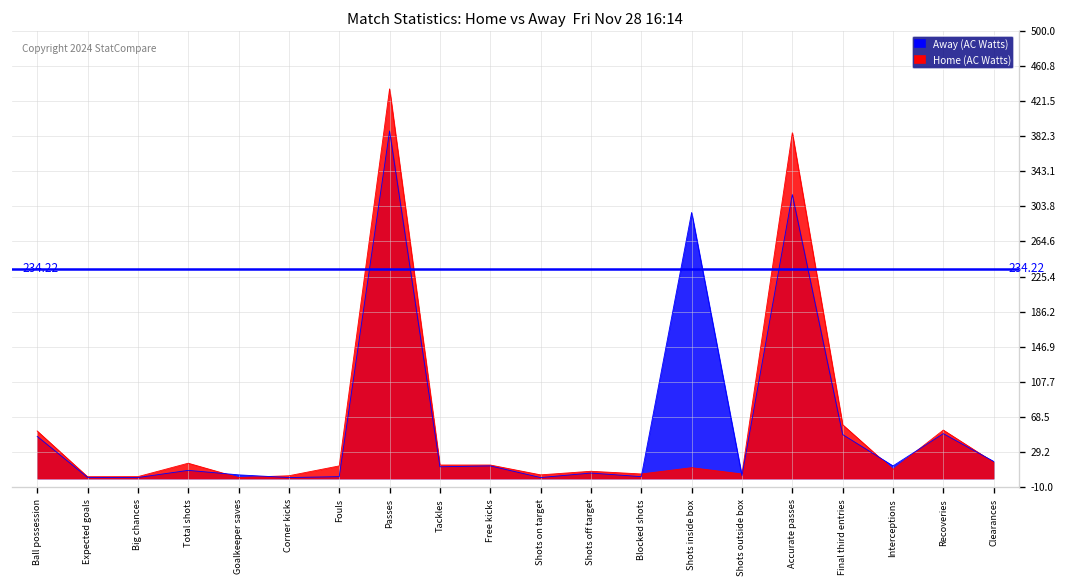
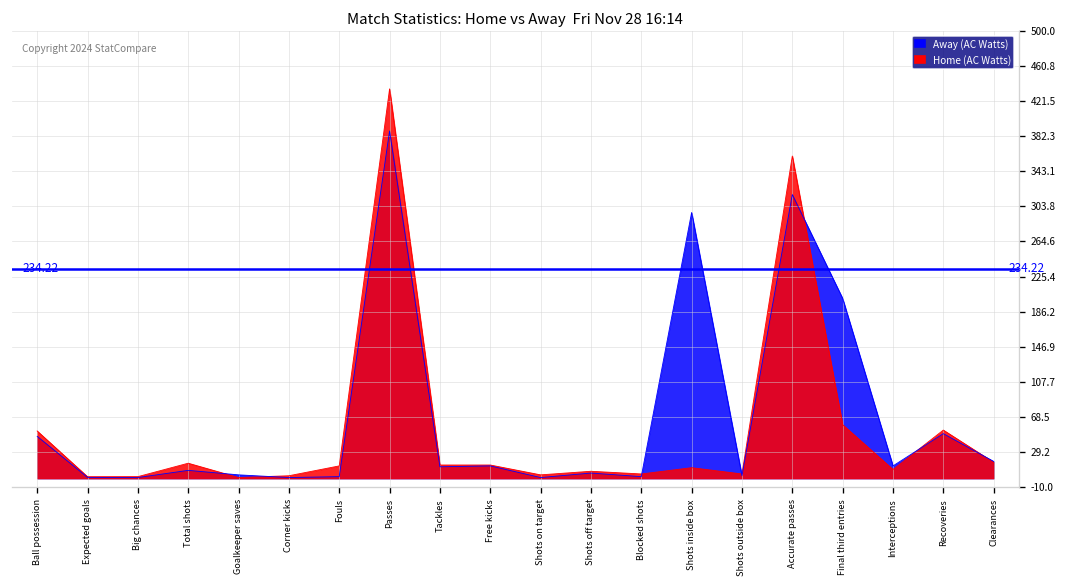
  {
    "Away (AC Watts)": {
      "Ball possession": 50,
      "Total shots": 10,
      "Fouls": 0,
      "Passes": 390,
      "Shots inside box": 300,
      "Accurate passes": 320,
-     "Final third entries": 50,
+     "Final third entries": 200,
      "Interceptions": 10,
      "Recoveries": 50
    },
    "Home (AC Watts)": {
      "Ball possession": 50,
      "Total shots": 20,
      "Fouls": 10,
      "Passes": 440,
      "Shots inside box": 10,
-     "Accurate passes": 390,
+     "Accurate passes": 360,
      "Final third entries": 60,
      "Interceptions": 10,
      "Recoveries": 50
    }
  }
